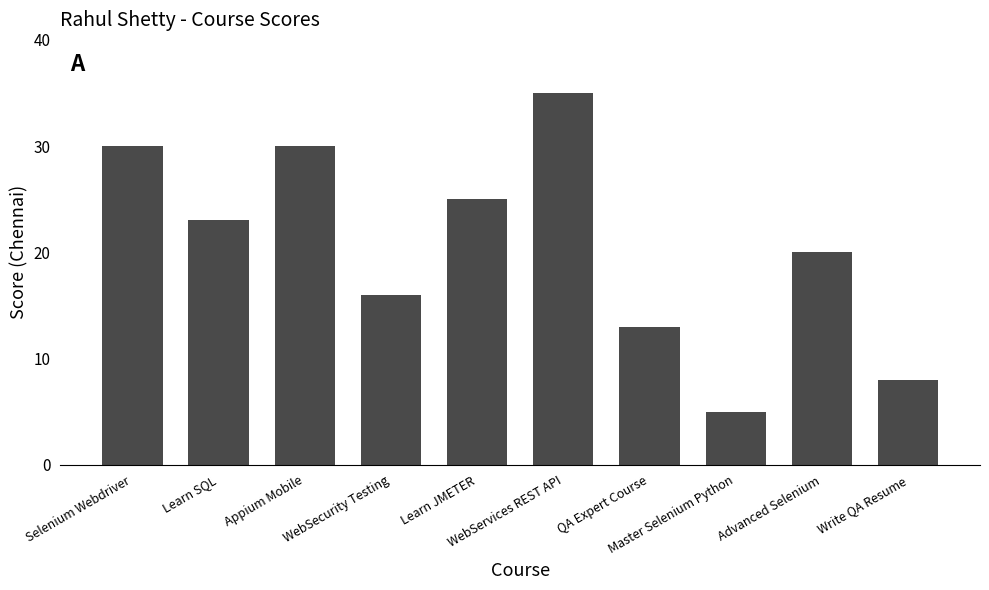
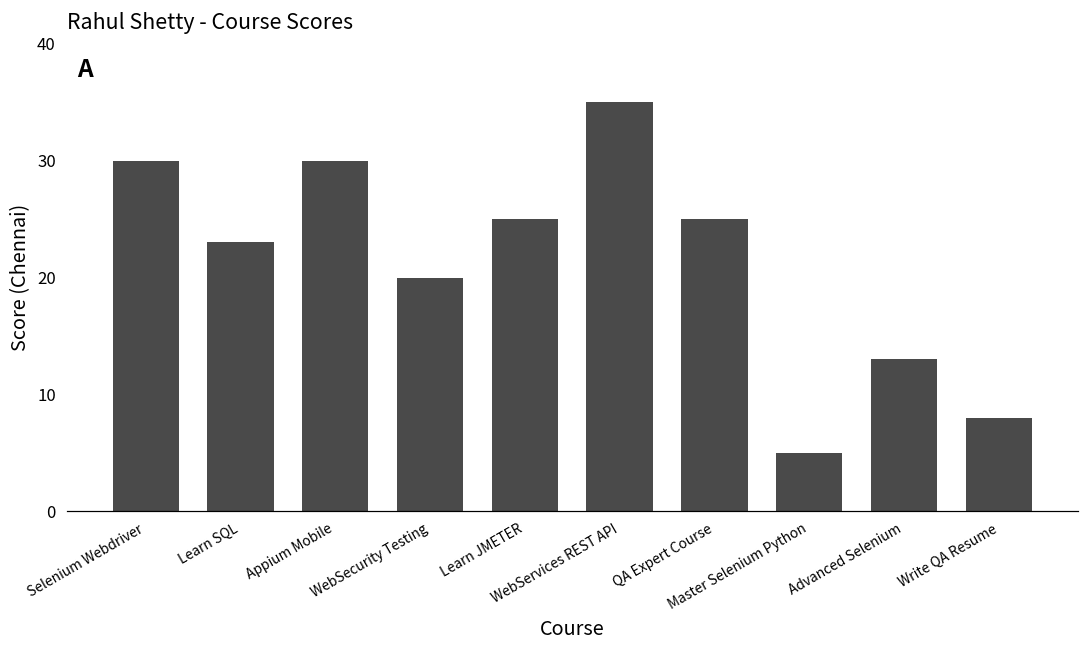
  {
    "Selenium Webdriver": 30,
    "Learn SQL": 23,
    "Appium Mobile": 30,
-   "WebSecurity Testing": 16,
+   "WebSecurity Testing": 20,
    "Learn JMETER": 25,
    "WebServices REST API": 35,
-   "QA Expert Course": 13,
+   "QA Expert Course": 25,
    "Master Selenium Python": 5,
-   "Advanced Selenium": 20,
+   "Advanced Selenium": 13,
    "Write QA Resume": 8
  }
